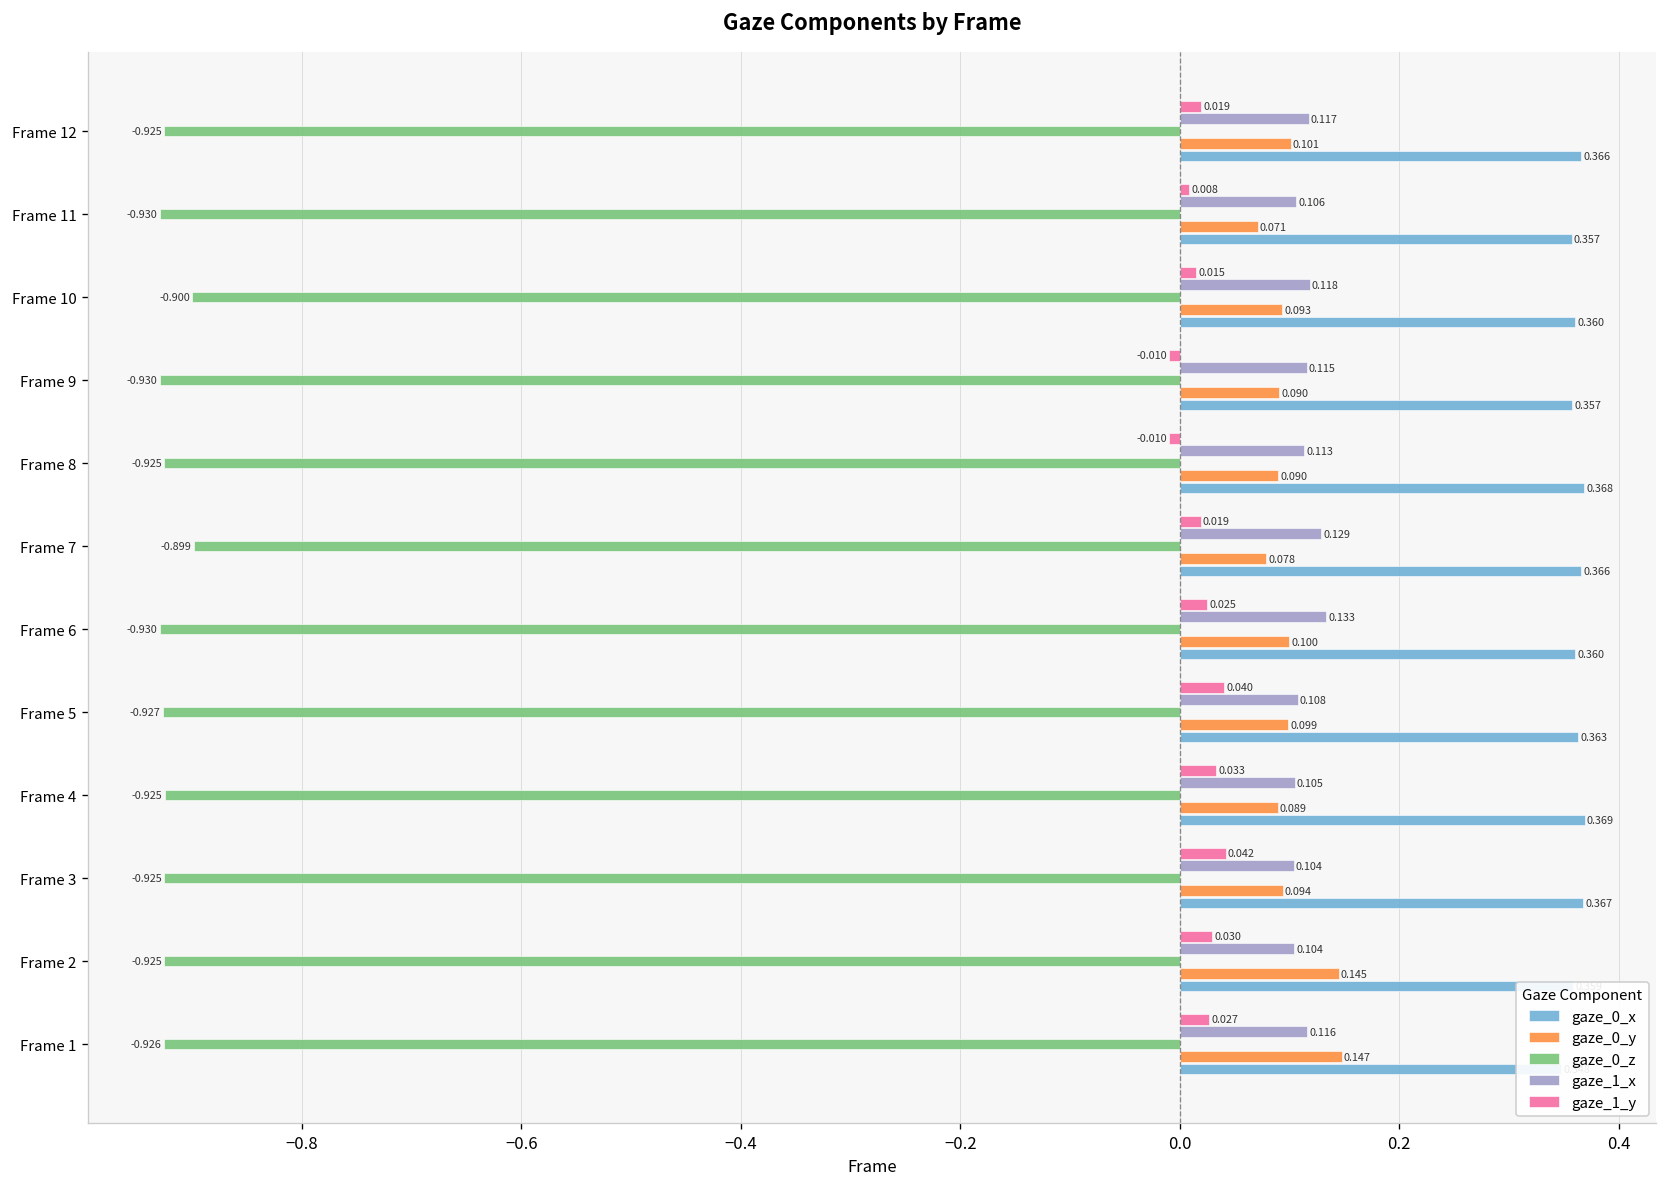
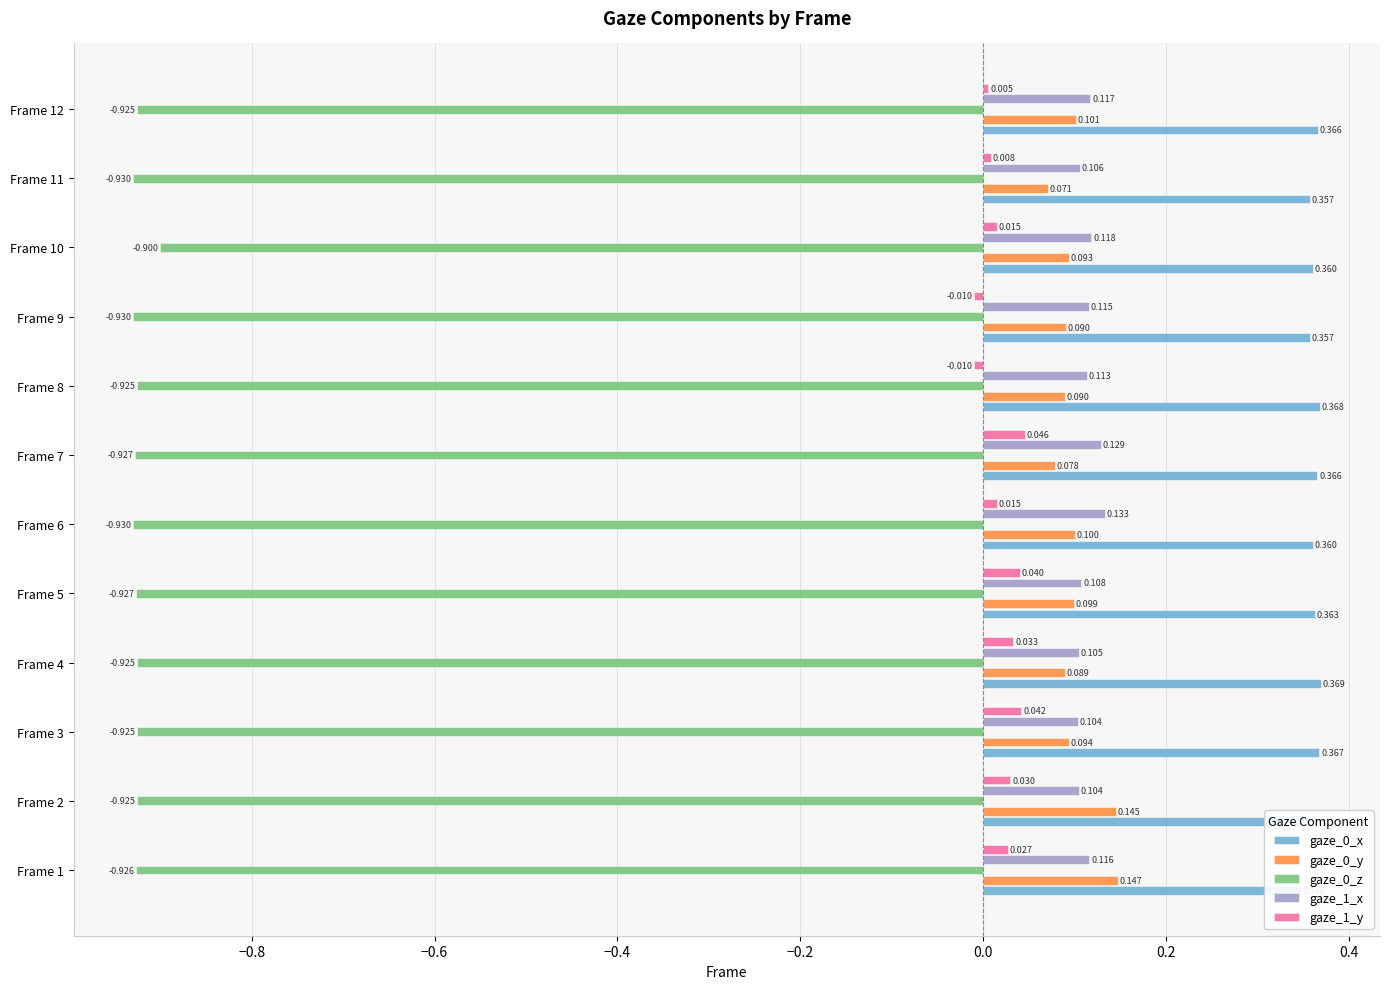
  {
    "gaze_0_y": {
      "Frame 12": 0.101,
      "Frame 11": 0.071,
      "Frame 10": 0.093,
      "Frame 9": 0.090,
      "Frame 8": 0.090,
      "Frame 7": 0.078,
      "Frame 6": 0.100,
      "Frame 5": 0.099,
      "Frame 4": 0.089,
      "Frame 3": 0.094,
      "Frame 2": 0.145,
      "Frame 1": 0.147
    },
    "gaze_0_z": {
      "Frame 12": -0.925,
      "Frame 11": -0.930,
      "Frame 10": -0.900,
      "Frame 9": -0.930,
      "Frame 8": -0.925,
-     "Frame 7": -0.899,
+     "Frame 7": -0.927,
      "Frame 6": -0.930,
      "Frame 5": -0.927,
      "Frame 4": -0.925,
      "Frame 3": -0.925,
      "Frame 2": -0.925,
      "Frame 1": -0.926
    },
    "gaze_1_y": {
-     "Frame 12": 0.019,
+     "Frame 12": 0.005,
      "Frame 11": 0.008,
      "Frame 10": 0.015,
      "Frame 9": -0.010,
      "Frame 8": -0.010,
-     "Frame 7": 0.019,
-     "Frame 6": 0.025,
+     "Frame 7": 0.046,
+     "Frame 6": 0.015,
      "Frame 5": 0.040,
      "Frame 4": 0.033,
      "Frame 3": 0.042,
      "Frame 2": 0.030,
      "Frame 1": 0.027
    }
  }
